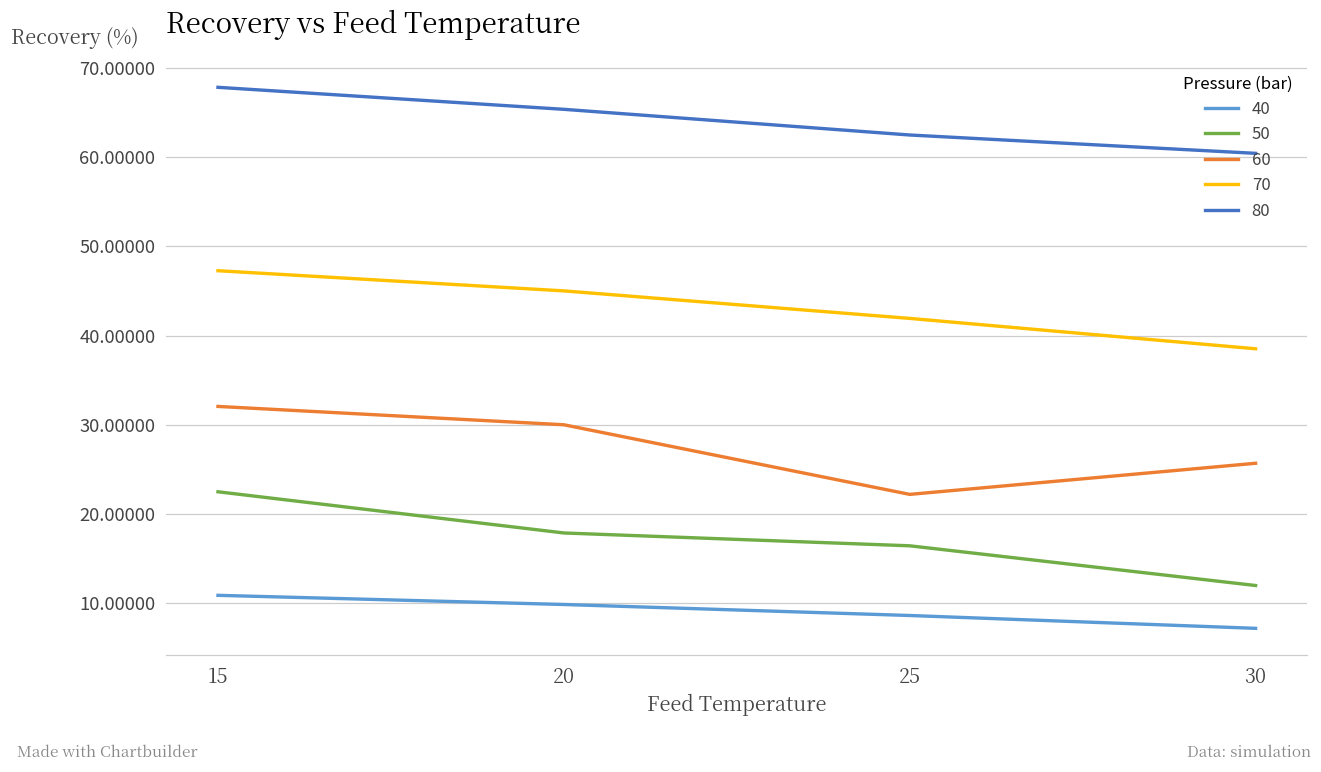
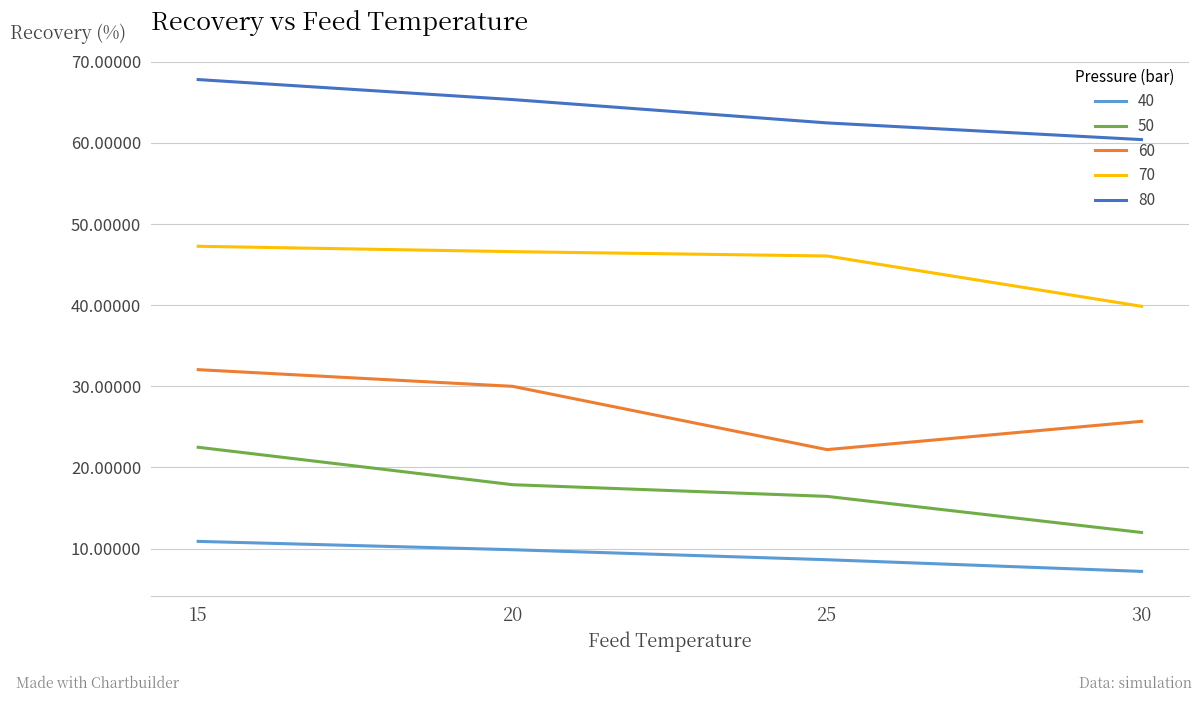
  {
    "50": {
      "15": 22,
      "20": 18,
      "25": 16,
      "30": 12
    },
    "60": {
      "15": 32,
      "20": 30,
      "25": 22,
      "30": 26
    },
    "70": {
      "15": 47,
-     "20": 45,
-     "25": 42,
-     "30": 39
+     "20": 47,
+     "25": 46,
+     "30": 40
    }
  }
